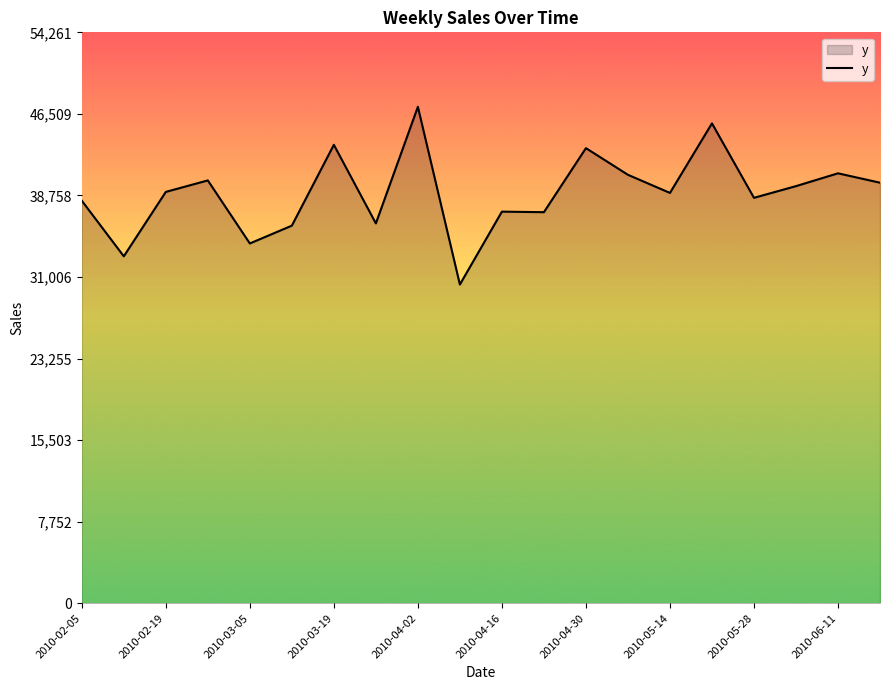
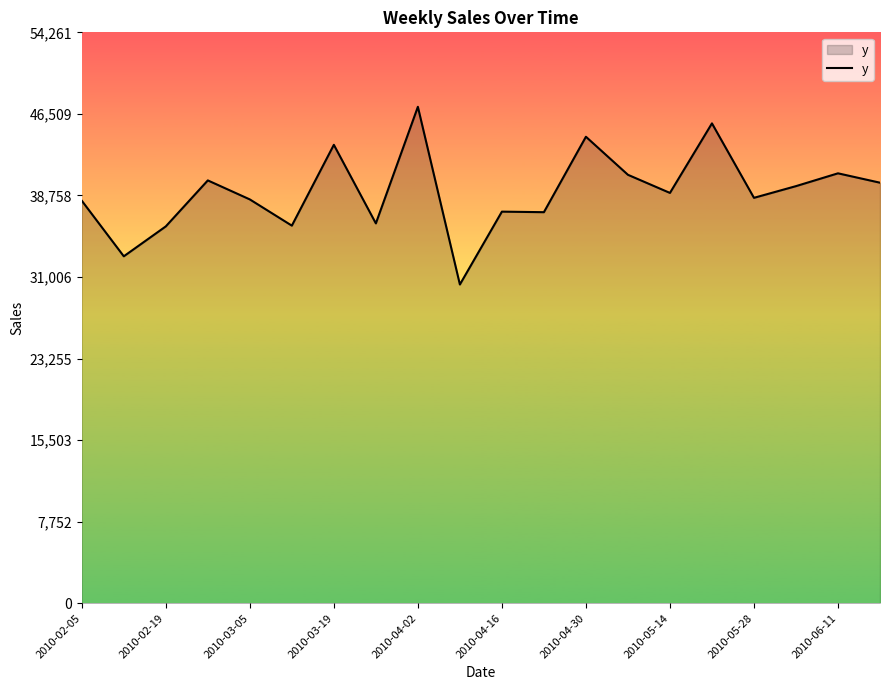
  {
    "2010-02-05": "38,300",
-   "2010-02-19": "39,100",
-   "2010-03-05": "34,200",
+   "2010-02-19": "35,800",
+   "2010-03-05": "38,400",
    "2010-03-19": "43,600",
    "2010-04-02": "47,200",
    "2010-04-16": "37,200",
-   "2010-04-30": "43,300",
+   "2010-04-30": "44,300",
    "2010-05-14": "39,000",
    "2010-05-28": "38,500",
    "2010-06-11": "40,900"
  }
